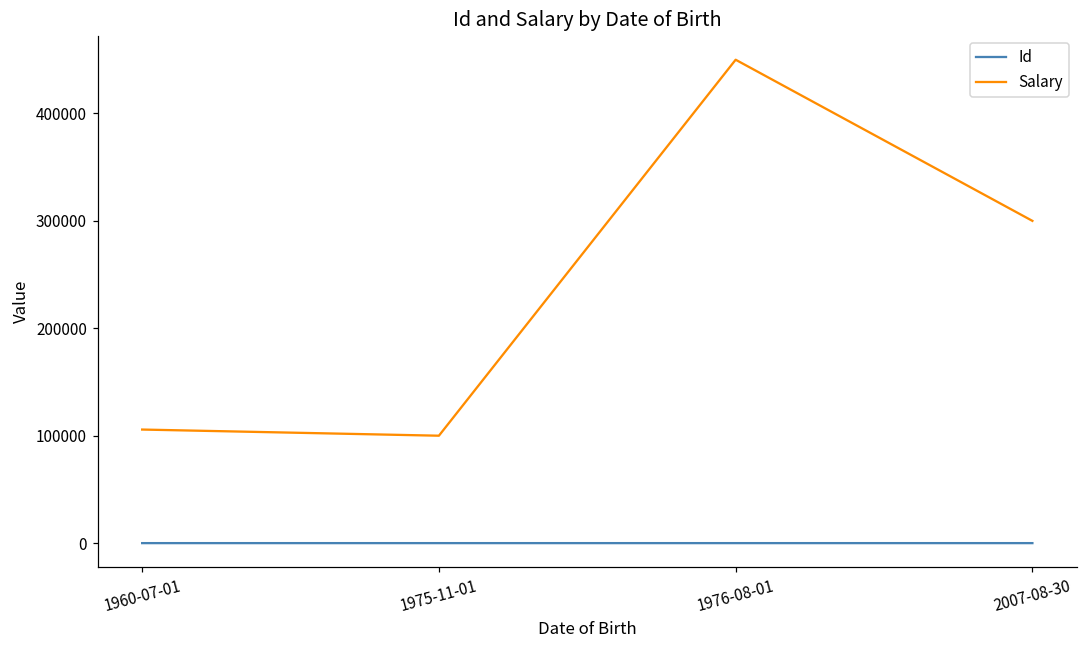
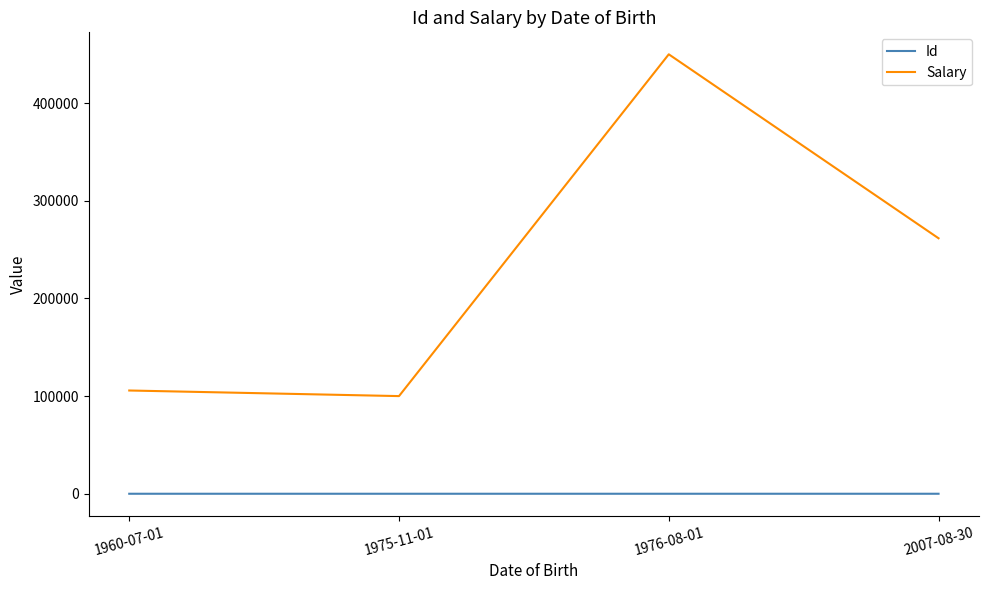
  {
    "Id": {
      "1960-07-01": 0,
      "1975-11-01": 0,
      "1976-08-01": 0,
      "2007-08-30": 0
    },
    "Salary": {
      "1960-07-01": 110000,
      "1975-11-01": 100000,
      "1976-08-01": 450000,
-     "2007-08-30": 300000
+     "2007-08-30": 260000
    }
  }
